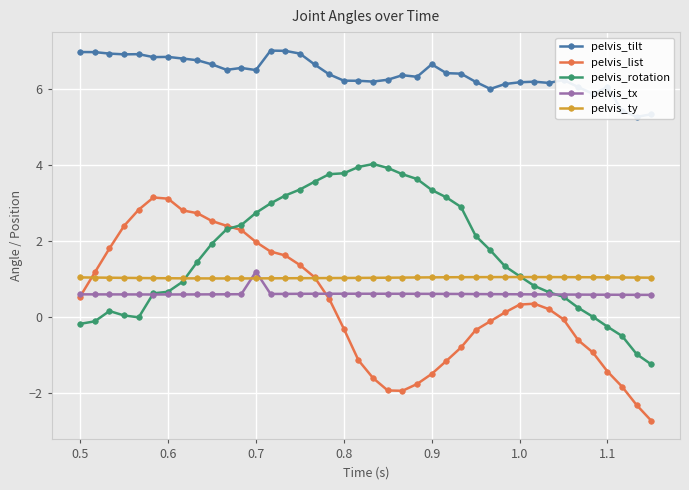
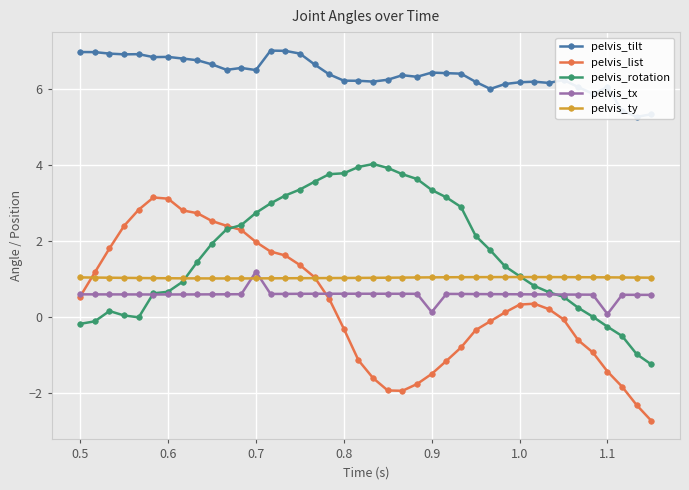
  {
    "pelvis_tilt": {
      "0.5": 7.0,
      "0.6": 6.8,
      "0.7": 6.5,
      "0.8": 6.2,
-     "0.9": 6.6,
+     "0.9": 6.4,
      "1.0": 6.2
    },
    "pelvis_rotation": {
      "0.5": -0.2,
      "0.6": 0.7,
      "0.7": 2.7,
      "0.8": 3.8,
      "0.9": 3.3,
      "1.1": -0.3
    },
    "pelvis_tx": {
      "0.6": 0.6,
      "0.7": 1.2,
      "0.8": 0.6,
-     "0.9": 0.6,
+     "0.9": 0.1,
      "1.0": 0.6,
-     "1.1": 0.6
+     "1.1": 0.1
    }
  }
